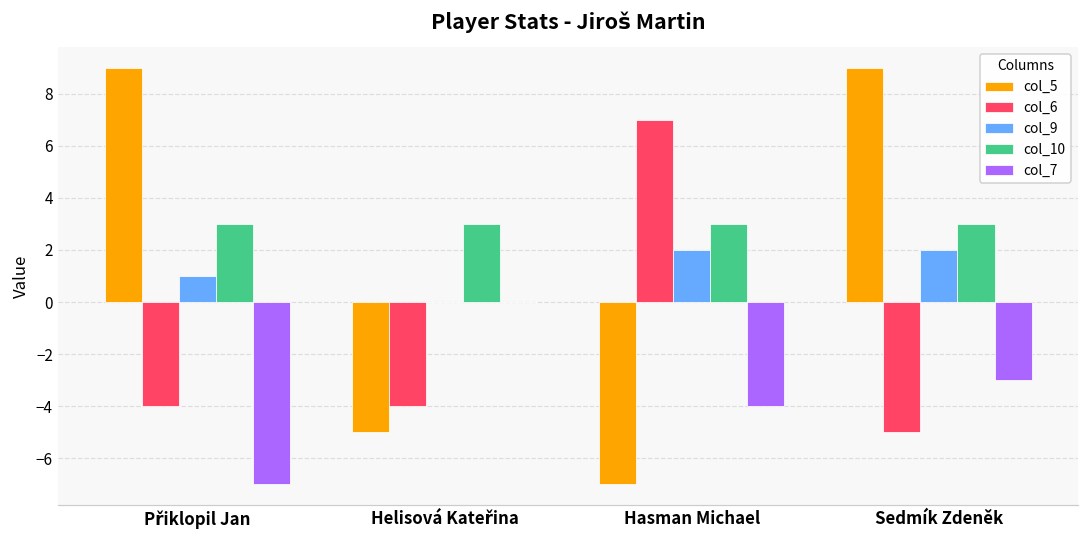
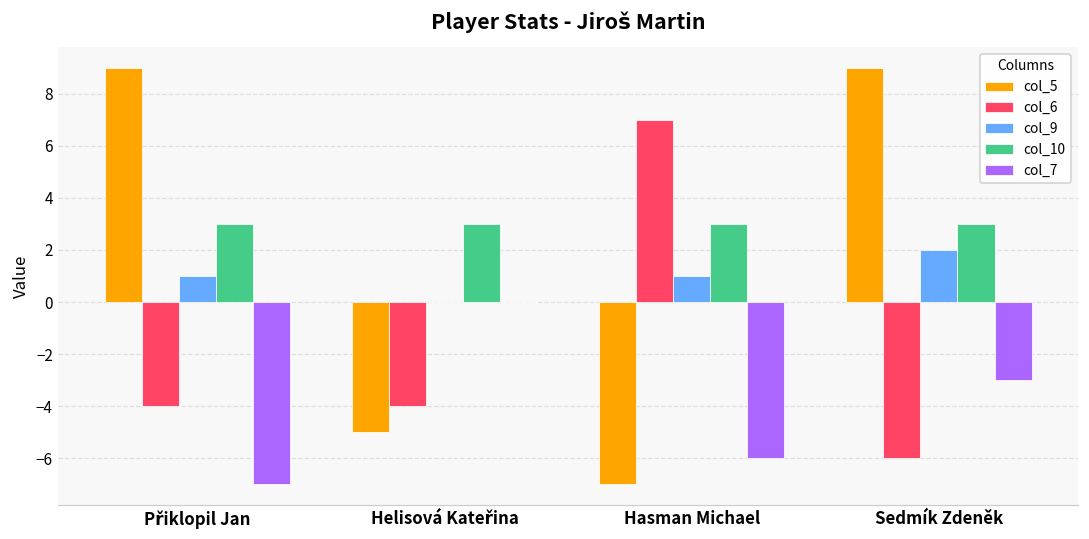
  {
    "col_5": {
      "Přiklopil Jan": 9,
      "Helisová Kateřina": -5,
      "Hasman Michael": -7,
      "Sedmík Zdeněk": 9
    },
    "col_6": {
      "Přiklopil Jan": -4,
      "Helisová Kateřina": -4,
      "Hasman Michael": 7,
-     "Sedmík Zdeněk": -5
+     "Sedmík Zdeněk": -6
    },
    "col_9": {
      "Přiklopil Jan": 1,
      "Helisová Kateřina": 0,
-     "Hasman Michael": 2,
+     "Hasman Michael": 1,
      "Sedmík Zdeněk": 2
    },
    "col_10": {
      "Přiklopil Jan": 3,
      "Helisová Kateřina": 3,
      "Hasman Michael": 3,
      "Sedmík Zdeněk": 3
    },
    "col_7": {
      "Přiklopil Jan": -7,
      "Helisová Kateřina": 0,
-     "Hasman Michael": -4,
+     "Hasman Michael": -6,
      "Sedmík Zdeněk": -3
    }
  }
